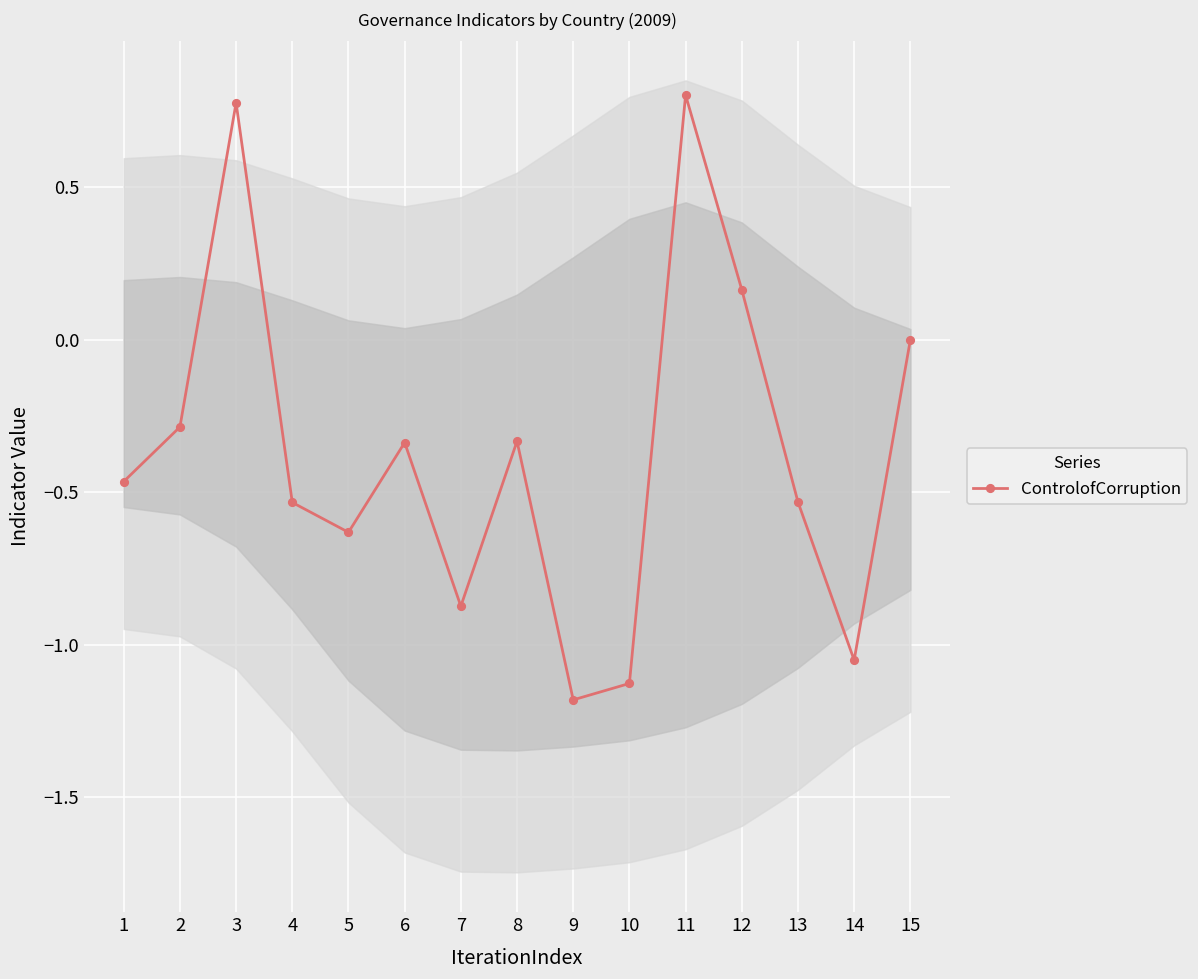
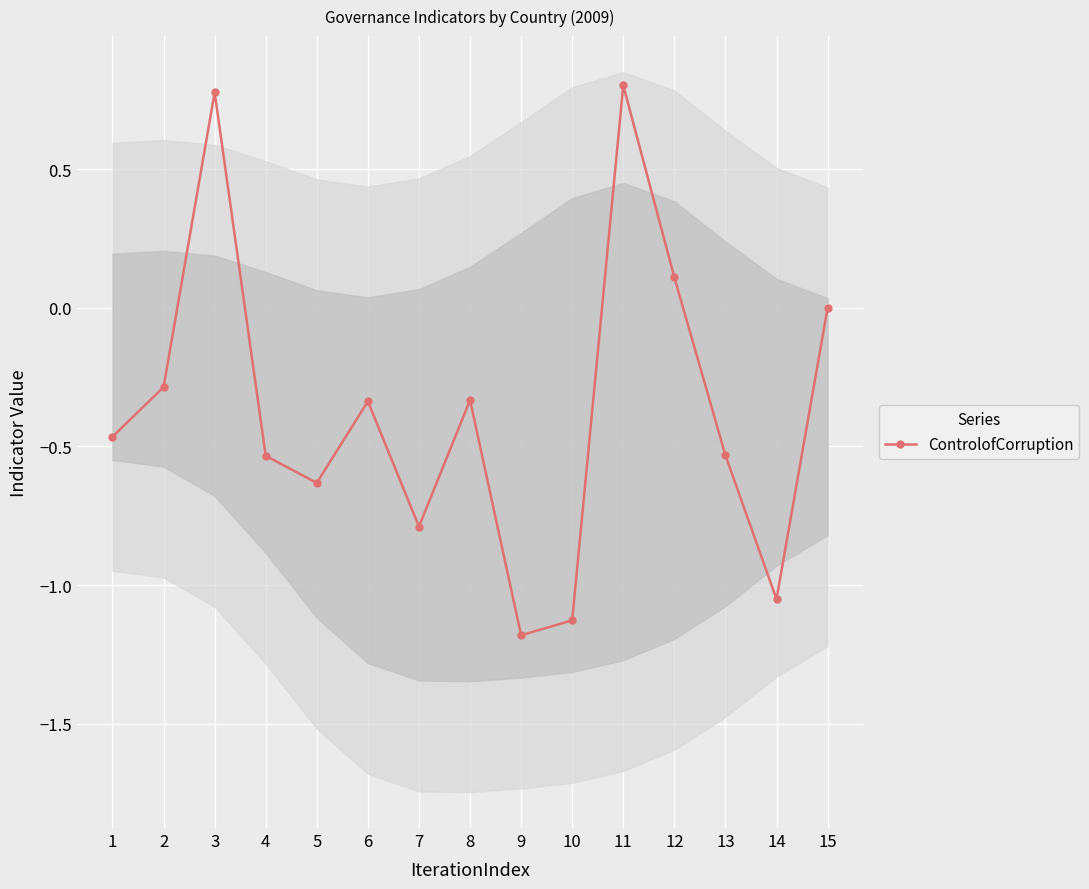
  {
    "ControlofCorruption": {
      "1": -0.46,
      "2": -0.29,
      "3": 0.78,
      "4": -0.53,
      "5": -0.63,
      "6": -0.34,
-     "7": -0.87,
+     "7": -0.79,
      "8": -0.33,
      "9": -1.18,
      "10": -1.13,
      "11": 0.80,
-     "12": 0.16,
+     "12": 0.11,
      "13": -0.53,
      "14": -1.05,
      "15": 0.00
    }
  }
